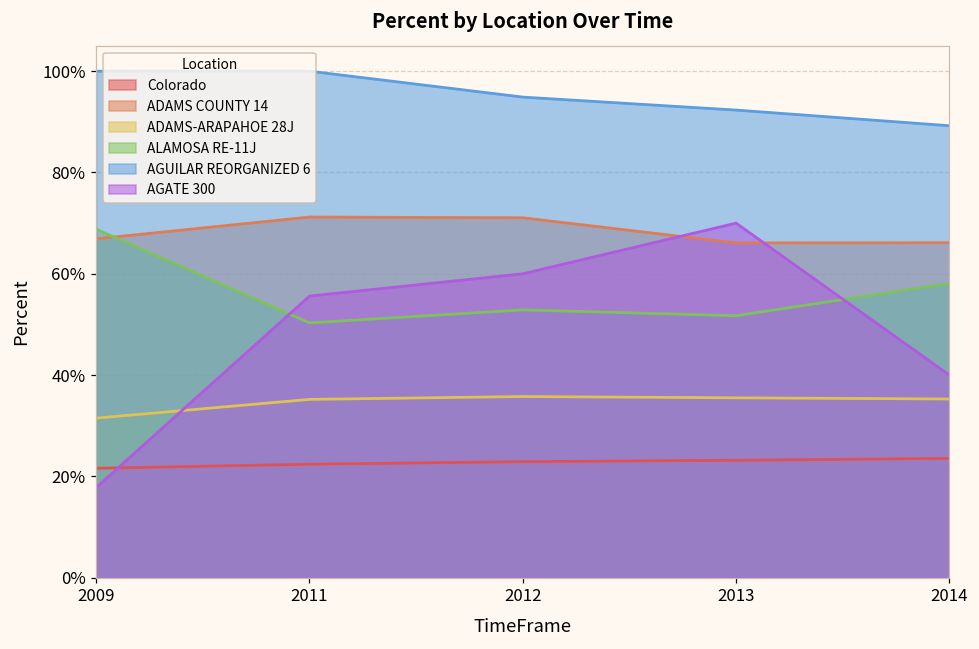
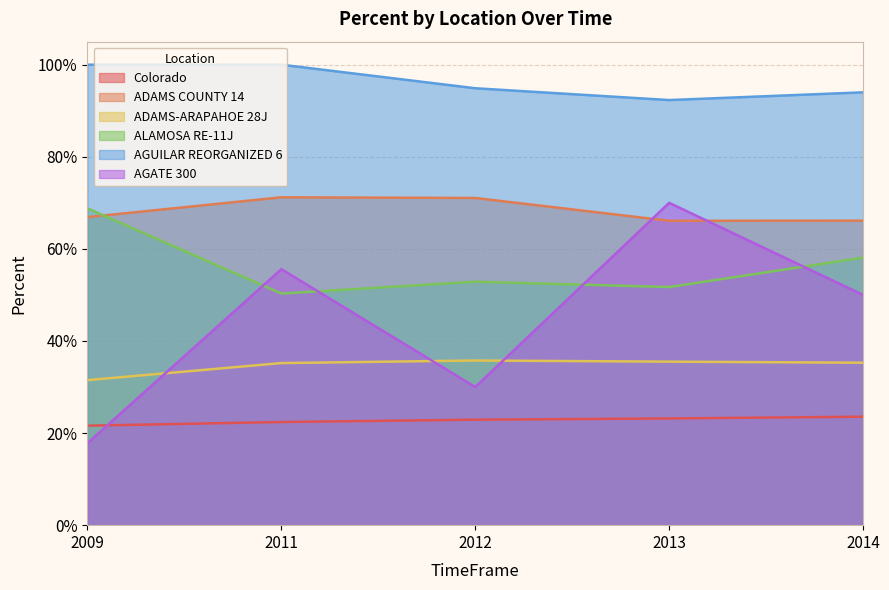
  {
    "ALAMOSA RE-11J": {
      "2009": "69%",
      "2011": "50%",
      "2012": "53%",
      "2013": "52%",
      "2014": "58%"
    },
    "AGUILAR REORGANIZED 6": {
      "2009": "100%",
      "2012": "95%",
      "2013": "92%",
-     "2014": "89%"
+     "2014": "94%"
    },
    "AGATE 300": {
      "2009": "18%",
      "2011": "56%",
-     "2012": "60%",
+     "2012": "30%",
      "2013": "70%",
-     "2014": "40%"
+     "2014": "50%"
    }
  }
